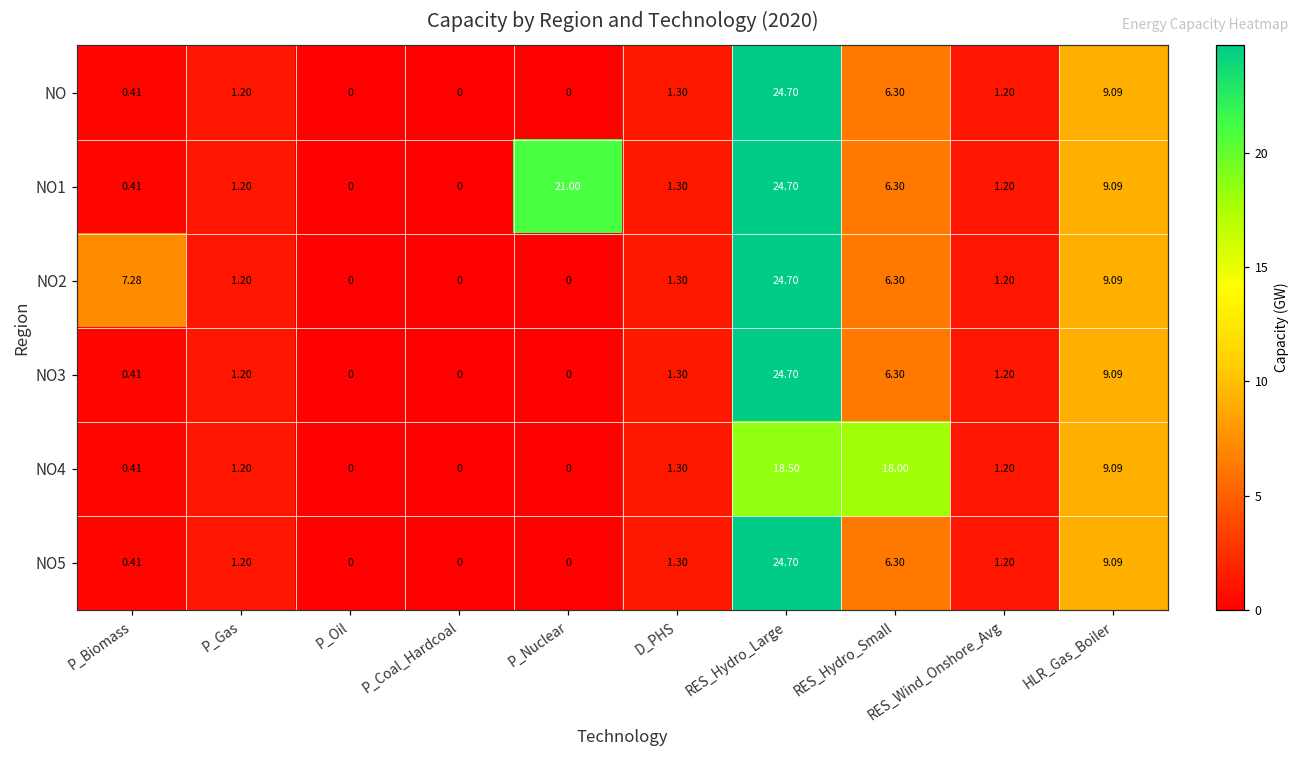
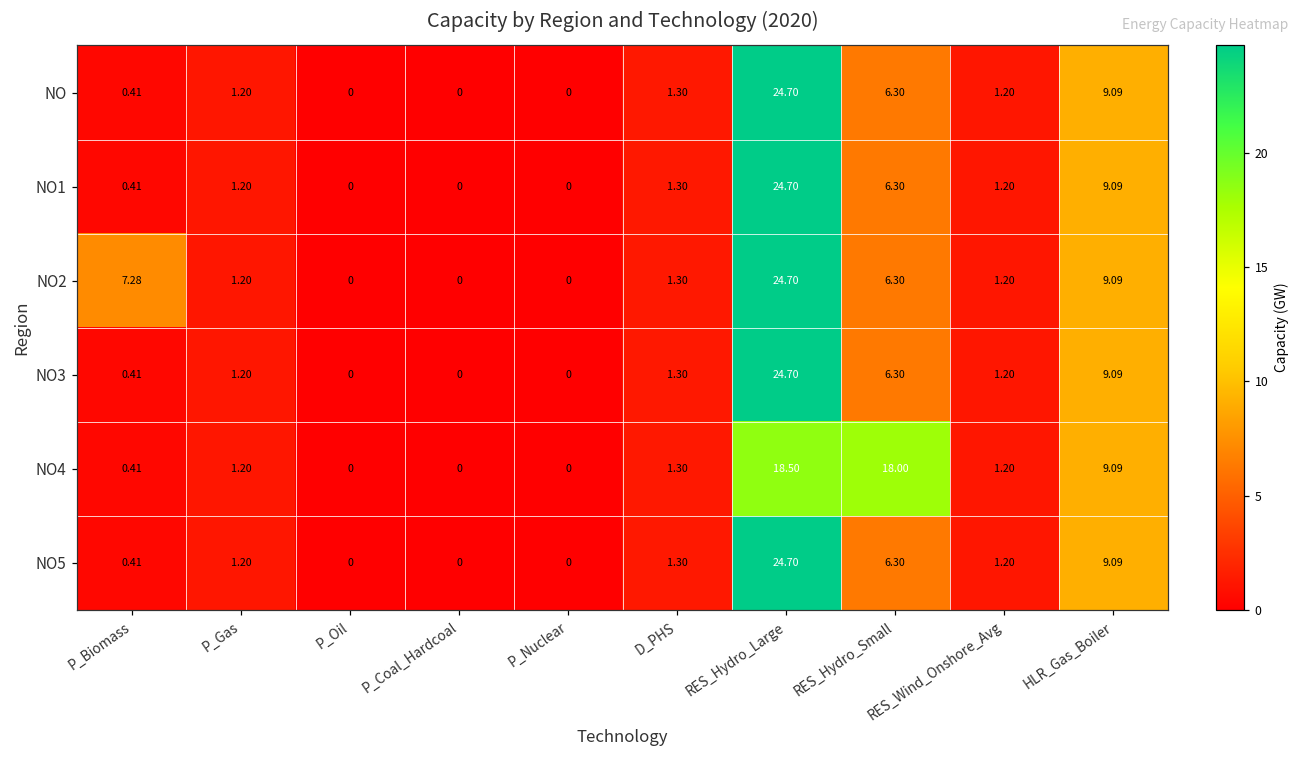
  {
    "NO": {
      "P_Biomass": 0.41,
      "P_Gas": 1.20,
      "P_Oil": 0,
      "P_Coal_Hardcoal": 0,
      "P_Nuclear": 0,
      "D_PHS": 1.30,
      "RES_Hydro_Large": 24.70,
      "RES_Hydro_Small": 6.30,
      "RES_Wind_Onshore_Avg": 1.20,
      "HLR_Gas_Boiler": 9.09
    },
    "NO1": {
      "P_Biomass": 0.41,
      "P_Gas": 1.20,
      "P_Oil": 0,
      "P_Coal_Hardcoal": 0,
-     "P_Nuclear": 21.00,
+     "P_Nuclear": 0,
      "D_PHS": 1.30,
      "RES_Hydro_Large": 24.70,
      "RES_Hydro_Small": 6.30,
      "RES_Wind_Onshore_Avg": 1.20,
      "HLR_Gas_Boiler": 9.09
    },
    "NO2": {
      "P_Biomass": 7.28,
      "P_Gas": 1.20,
      "P_Oil": 0,
      "P_Coal_Hardcoal": 0,
      "P_Nuclear": 0,
      "D_PHS": 1.30,
      "RES_Hydro_Large": 24.70,
      "RES_Hydro_Small": 6.30,
      "RES_Wind_Onshore_Avg": 1.20,
      "HLR_Gas_Boiler": 9.09
    },
    "NO3": {
      "P_Biomass": 0.41,
      "P_Gas": 1.20,
      "P_Oil": 0,
      "P_Coal_Hardcoal": 0,
      "P_Nuclear": 0,
      "D_PHS": 1.30,
      "RES_Hydro_Large": 24.70,
      "RES_Hydro_Small": 6.30,
      "RES_Wind_Onshore_Avg": 1.20,
      "HLR_Gas_Boiler": 9.09
    },
    "NO4": {
      "P_Biomass": 0.41,
      "P_Gas": 1.20,
      "P_Oil": 0,
      "P_Coal_Hardcoal": 0,
      "P_Nuclear": 0,
      "D_PHS": 1.30,
      "RES_Hydro_Large": 18.50,
      "RES_Hydro_Small": 18.00,
      "RES_Wind_Onshore_Avg": 1.20,
      "HLR_Gas_Boiler": 9.09
    },
    "NO5": {
      "P_Biomass": 0.41,
      "P_Gas": 1.20,
      "P_Oil": 0,
      "P_Coal_Hardcoal": 0,
      "P_Nuclear": 0,
      "D_PHS": 1.30,
      "RES_Hydro_Large": 24.70,
      "RES_Hydro_Small": 6.30,
      "RES_Wind_Onshore_Avg": 1.20,
      "HLR_Gas_Boiler": 9.09
    }
  }
